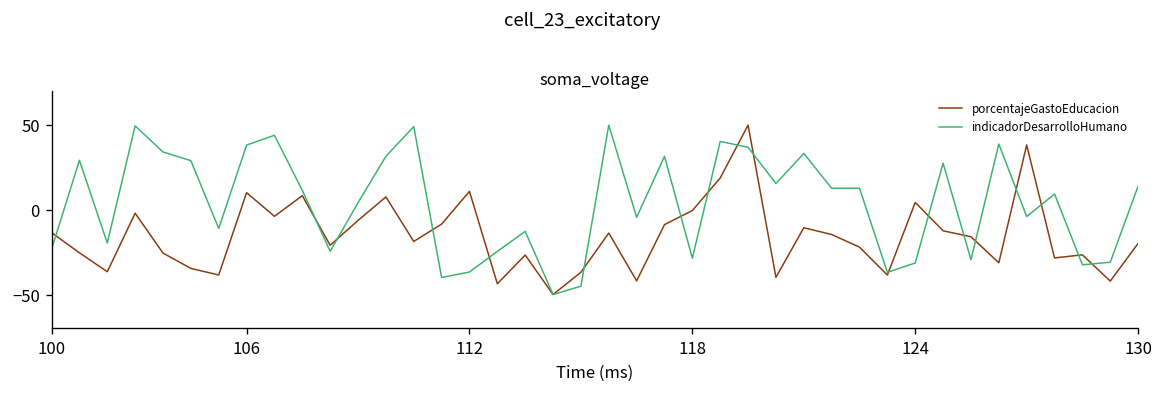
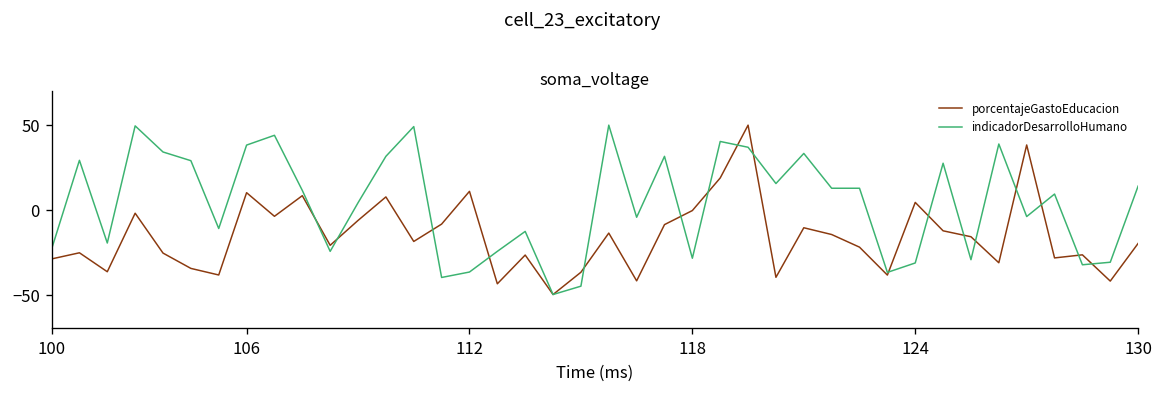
  {
    "porcentajeGastoEducacion": {
-     "100": -13,
+     "100": -29,
      "106": 10,
      "112": 11,
      "118": 0,
      "124": 4,
      "130": -20
    },
    "indicadorDesarrolloHumano": {
      "100": -23,
      "106": 38,
      "112": -37,
      "118": -29,
      "124": -31,
      "130": 14
    }
  }
